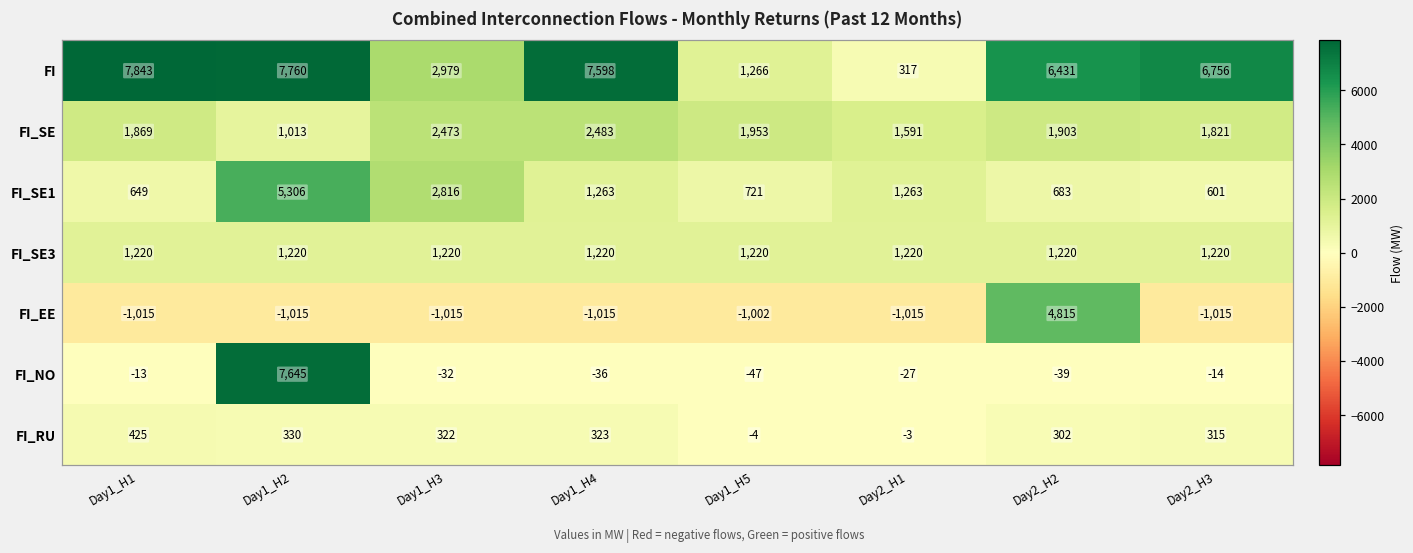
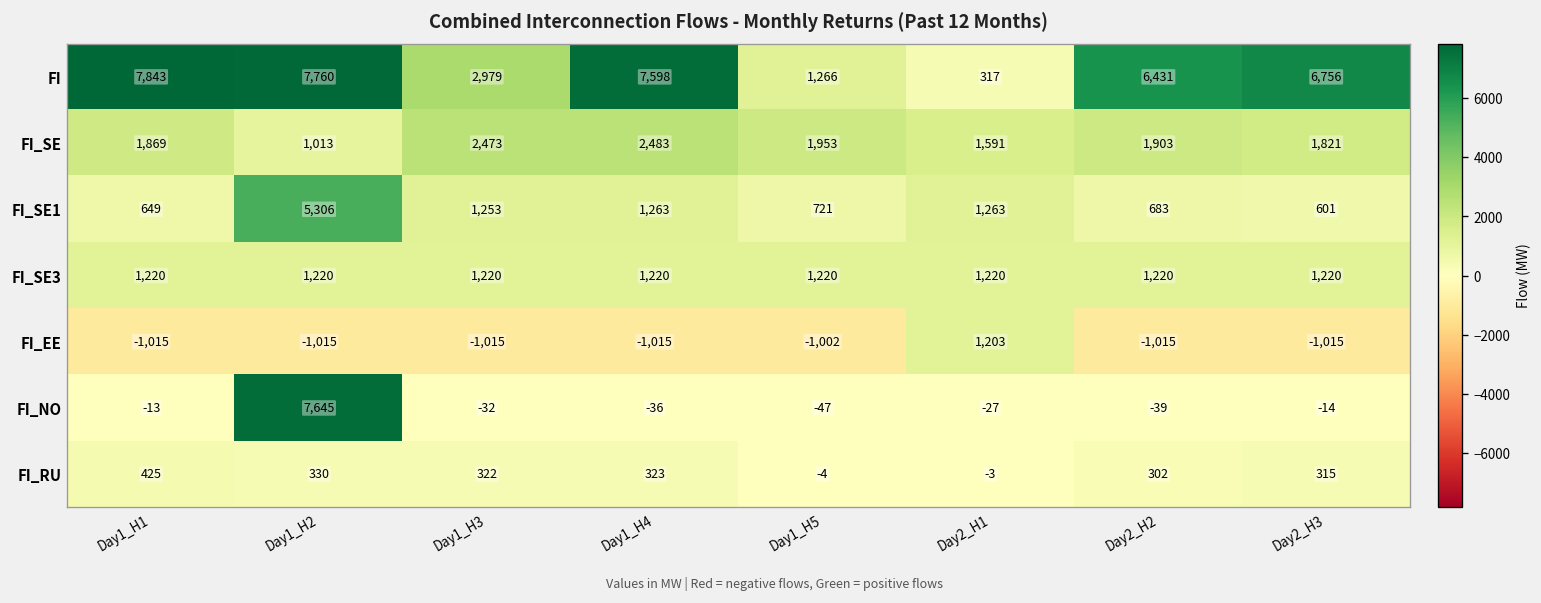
  {
    "FI_SE1": {
-     "Day1_H3": "2,816"
+     "Day1_H3": "1,253"
    },
    "FI_EE": {
-     "Day2_H1": "-1,015",
-     "Day2_H2": "4,815"
+     "Day2_H1": "1,203",
+     "Day2_H2": "-1,015"
    }
  }
